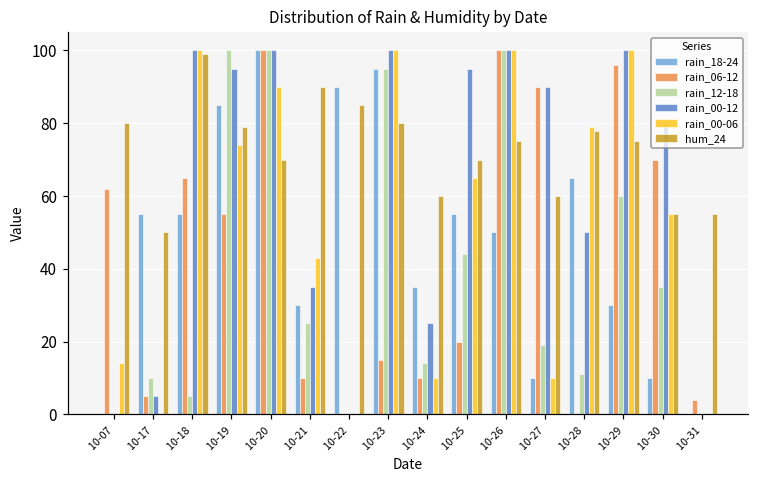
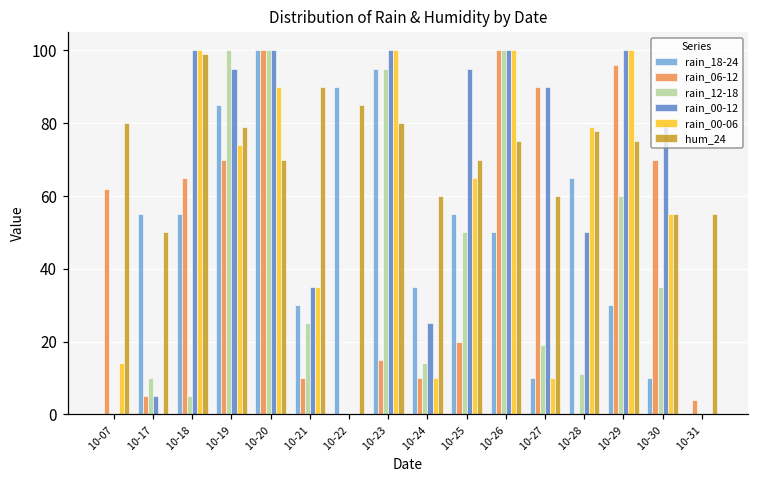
  {
    "rain_06-12": {
      "10-07": 62,
      "10-17": 5,
      "10-18": 65,
-     "10-19": 55,
+     "10-19": 70,
      "10-20": 100,
      "10-21": 10,
      "10-22": 0,
      "10-23": 15,
      "10-24": 10,
      "10-25": 20,
      "10-26": 100,
      "10-27": 90,
      "10-28": 0,
      "10-29": 96,
      "10-30": 70,
      "10-31": 4
    },
    "rain_12-18": {
      "10-07": 0,
      "10-17": 10,
      "10-18": 5,
      "10-19": 100,
      "10-20": 100,
      "10-21": 25,
      "10-22": 0,
      "10-23": 95,
      "10-24": 14,
-     "10-25": 44,
+     "10-25": 50,
      "10-26": 100,
      "10-27": 19,
      "10-28": 11,
      "10-29": 60,
      "10-30": 35,
      "10-31": 0
    },
    "rain_00-06": {
      "10-07": 14,
      "10-17": 0,
      "10-18": 100,
      "10-19": 74,
      "10-20": 90,
-     "10-21": 43,
+     "10-21": 35,
      "10-22": 0,
      "10-23": 100,
      "10-24": 10,
      "10-25": 65,
      "10-26": 100,
      "10-27": 10,
      "10-28": 79,
      "10-29": 100,
      "10-30": 55,
      "10-31": 0
    },
    "hum_24": {
      "10-07": 80,
      "10-17": 50,
      "10-18": 99,
      "10-19": 79,
      "10-20": 70,
      "10-21": 90,
      "10-22": 85,
      "10-23": 80,
      "10-24": 60,
      "10-25": 70,
      "10-26": 75,
      "10-27": 60,
      "10-28": 78,
      "10-29": 75,
      "10-30": 55,
      "10-31": 55
    }
  }
